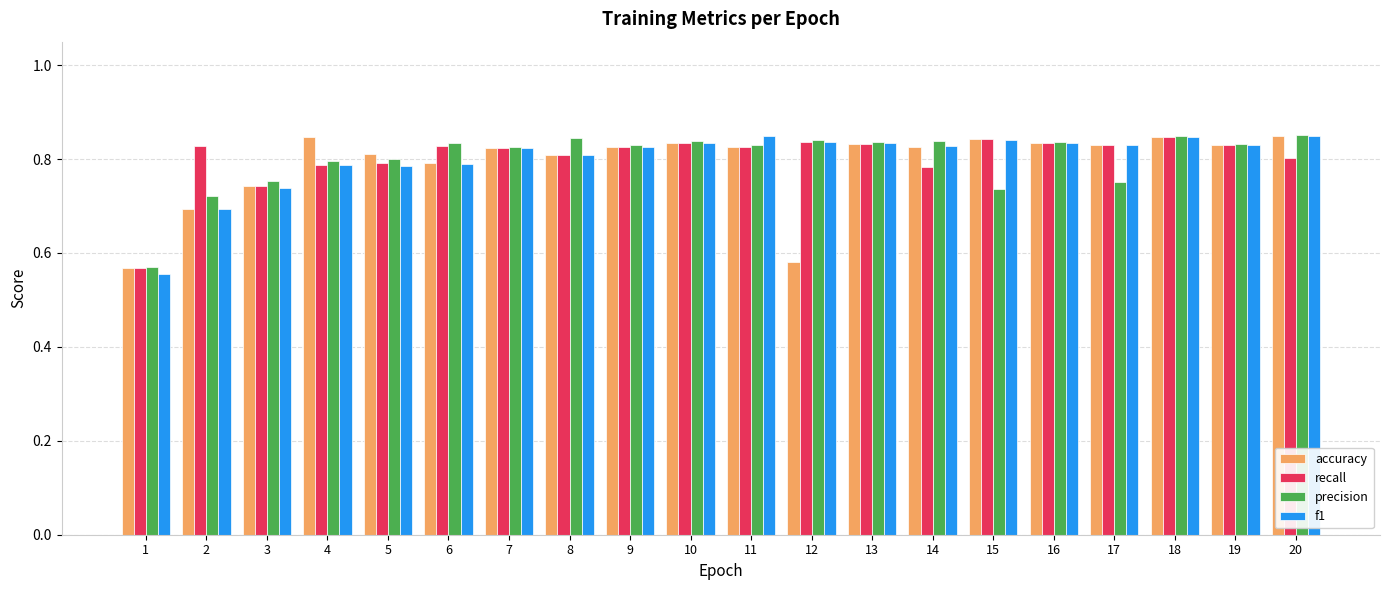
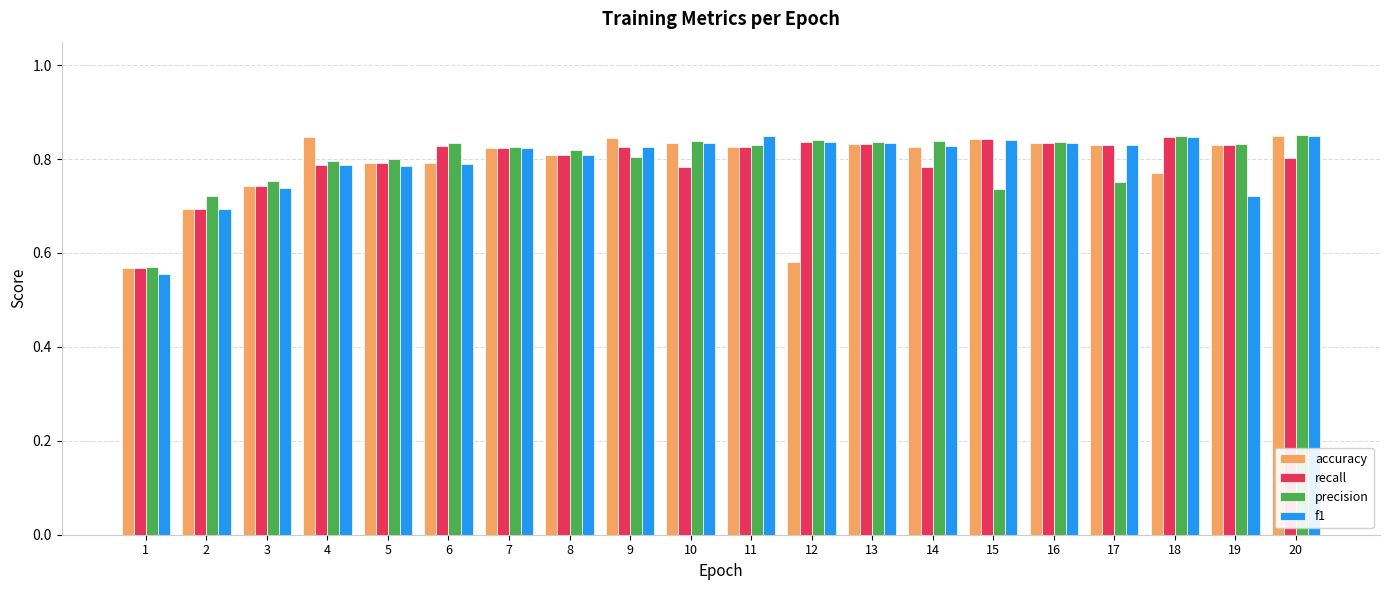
  {
    "accuracy": {
      "1": 0.57,
      "2": 0.69,
      "3": 0.74,
      "4": 0.85,
-     "5": 0.81,
+     "5": 0.79,
      "6": 0.79,
      "7": 0.82,
      "8": 0.81,
-     "9": 0.83,
+     "9": 0.84,
      "10": 0.83,
      "11": 0.83,
      "12": 0.58,
      "13": 0.83,
      "14": 0.83,
      "15": 0.84,
      "16": 0.83,
      "17": 0.83,
-     "18": 0.85,
+     "18": 0.77,
      "19": 0.83,
      "20": 0.85
    },
    "recall": {
      "1": 0.57,
-     "2": 0.83,
+     "2": 0.69,
      "3": 0.74,
      "4": 0.79,
      "5": 0.79,
      "6": 0.83,
      "7": 0.82,
      "8": 0.81,
      "9": 0.83,
-     "10": 0.83,
+     "10": 0.78,
      "11": 0.83,
      "12": 0.84,
      "13": 0.83,
      "14": 0.78,
      "15": 0.84,
      "16": 0.83,
      "17": 0.83,
      "18": 0.85,
      "19": 0.83,
      "20": 0.80
    },
    "precision": {
      "1": 0.57,
      "2": 0.72,
      "3": 0.75,
      "4": 0.80,
      "5": 0.80,
      "6": 0.83,
      "7": 0.83,
-     "8": 0.84,
-     "9": 0.83,
+     "8": 0.82,
+     "9": 0.80,
      "10": 0.84,
      "11": 0.83,
      "12": 0.84,
      "13": 0.84,
      "14": 0.84,
      "15": 0.74,
      "16": 0.84,
      "17": 0.75,
      "18": 0.85,
      "19": 0.83,
      "20": 0.85
    },
    "f1": {
      "1": 0.55,
      "2": 0.69,
      "3": 0.74,
      "4": 0.79,
      "5": 0.79,
      "6": 0.79,
      "7": 0.82,
      "8": 0.81,
      "9": 0.83,
      "10": 0.83,
      "11": 0.85,
      "12": 0.84,
      "13": 0.83,
      "14": 0.83,
      "15": 0.84,
      "16": 0.83,
      "17": 0.83,
      "18": 0.85,
-     "19": 0.83,
+     "19": 0.72,
      "20": 0.85
    }
  }
